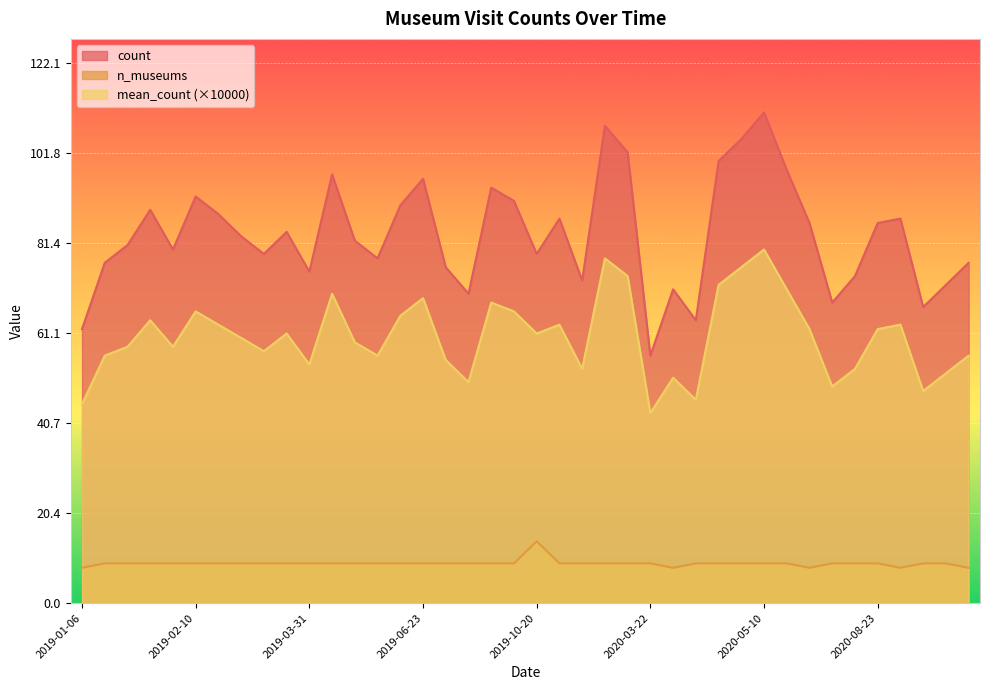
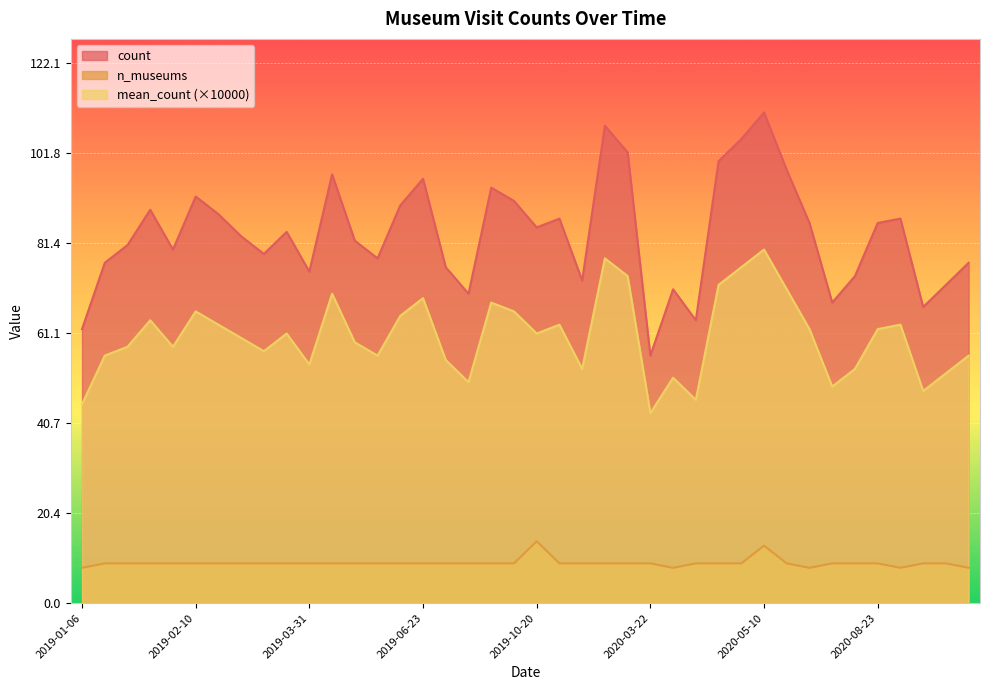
  {
    "count": {
      "2019-01-06": 62,
      "2019-02-10": 92,
      "2019-03-31": 75,
      "2019-06-23": 96,
-     "2019-10-20": 79,
+     "2019-10-20": 85,
      "2020-03-22": 56,
      "2020-05-10": 111,
      "2020-08-23": 86
    },
    "n_museums": {
      "2019-01-06": 8,
      "2019-02-10": 9,
      "2019-03-31": 9,
      "2019-06-23": 9,
      "2019-10-20": 14,
      "2020-03-22": 9,
-     "2020-05-10": 9,
+     "2020-05-10": 13,
      "2020-08-23": 9
    },
    "mean_count (×10000)": {
      "2019-01-06": 45,
      "2019-02-10": 66,
      "2019-03-31": 54,
      "2019-06-23": 69,
      "2019-10-20": 61,
      "2020-03-22": 43,
      "2020-05-10": 80,
      "2020-08-23": 62
    }
  }
